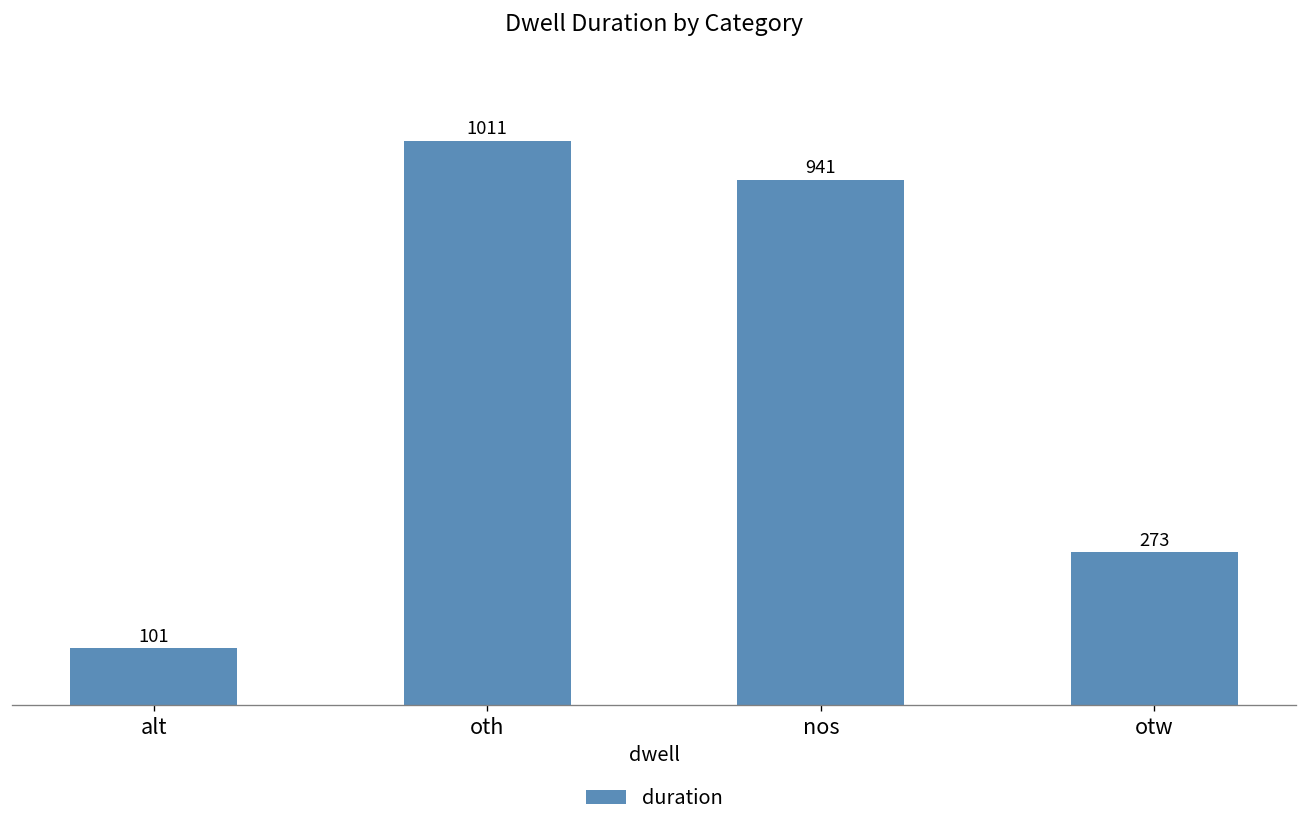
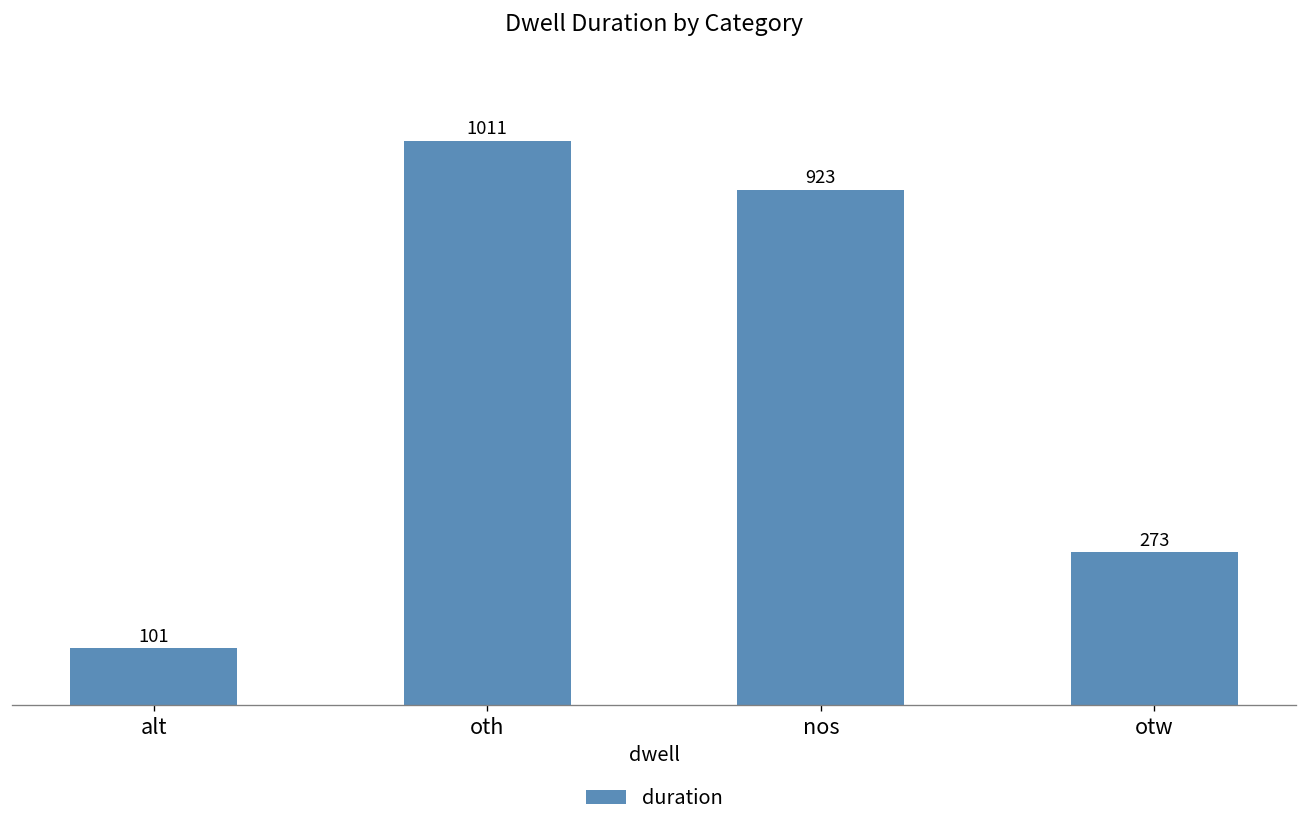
  {
    "alt": 101,
    "oth": 1011,
-   "nos": 941,
+   "nos": 923,
    "otw": 273
  }
